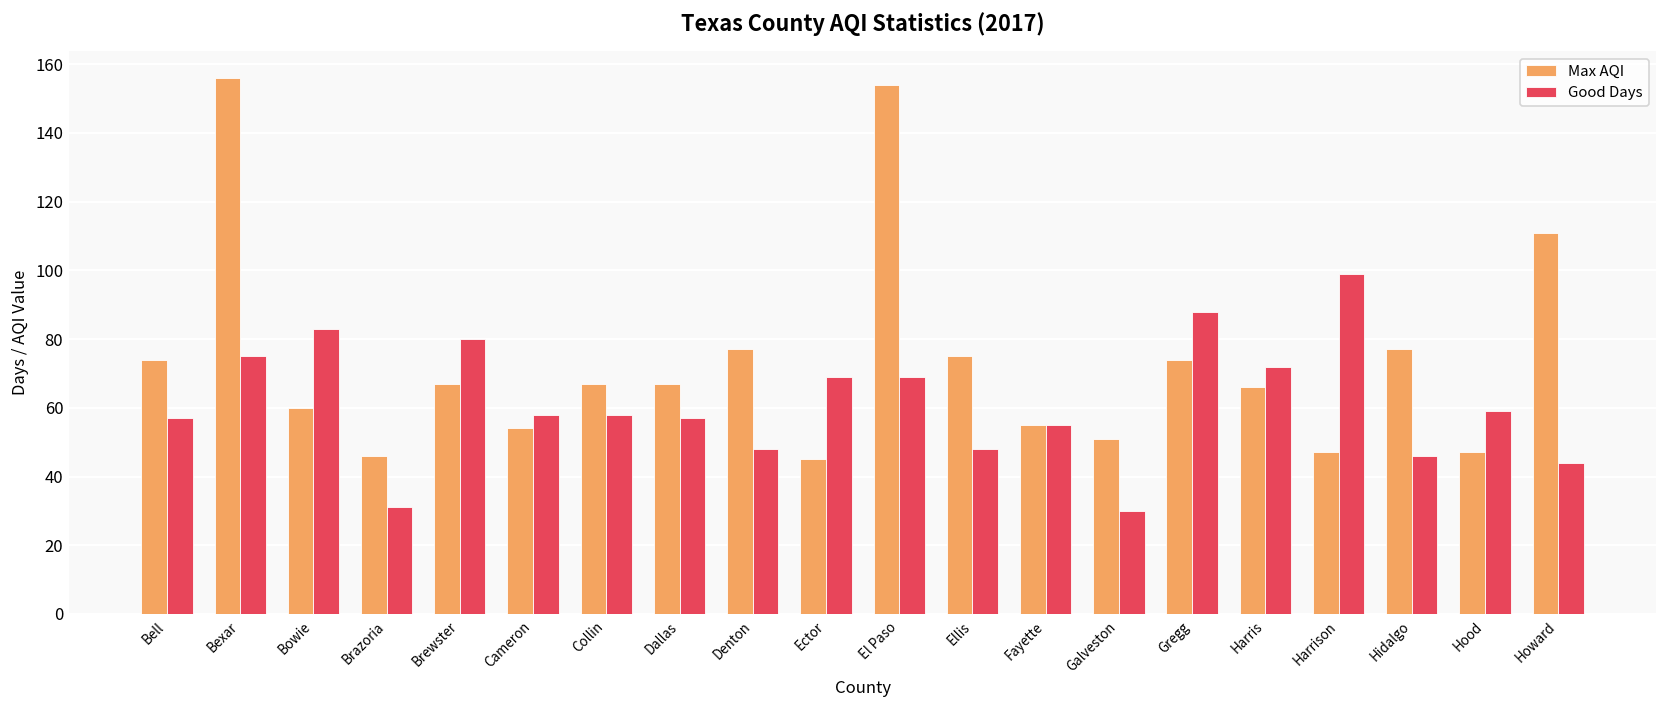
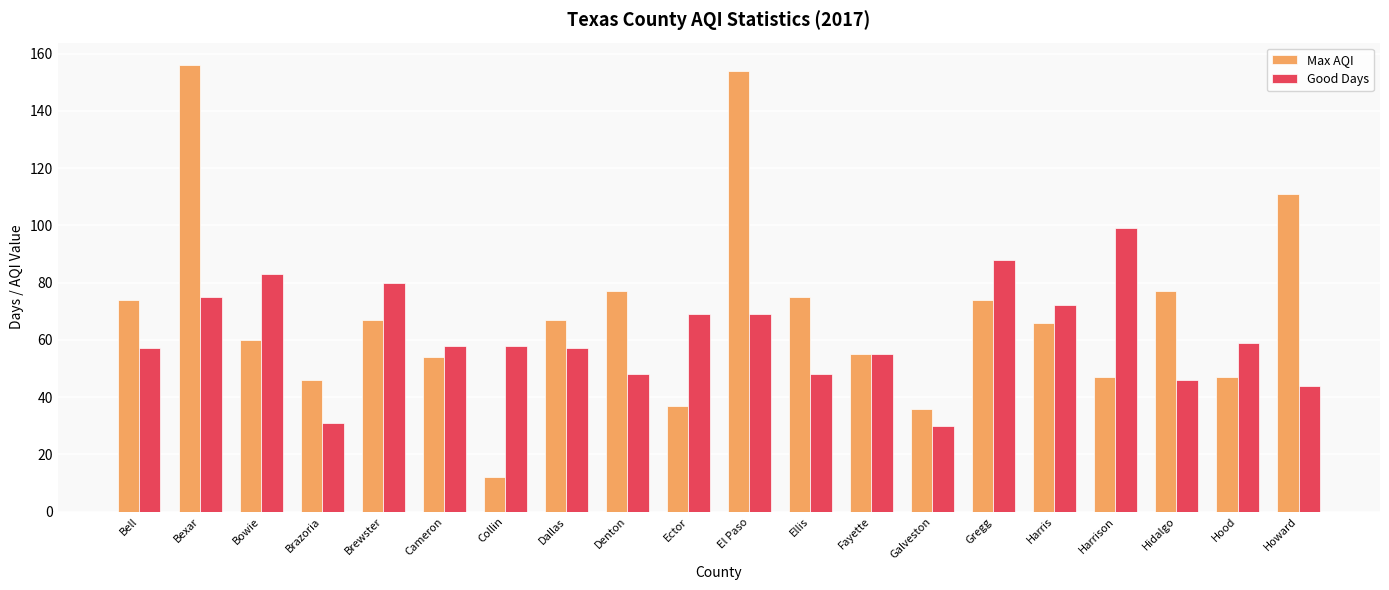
  {
    "Max AQI": {
      "Bell": 74,
      "Bexar": 156,
      "Bowie": 60,
      "Brazoria": 46,
      "Brewster": 67,
      "Cameron": 54,
-     "Collin": 67,
+     "Collin": 12,
      "Dallas": 67,
      "Denton": 77,
-     "Ector": 45,
+     "Ector": 37,
      "El Paso": 154,
      "Ellis": 75,
      "Fayette": 55,
-     "Galveston": 51,
+     "Galveston": 36,
      "Gregg": 74,
      "Harris": 66,
      "Harrison": 47,
      "Hidalgo": 77,
      "Hood": 47,
      "Howard": 111
    },
    "Good Days": {
      "Bell": 57,
      "Bexar": 75,
      "Bowie": 83,
      "Brazoria": 31,
      "Brewster": 80,
      "Cameron": 58,
      "Collin": 58,
      "Dallas": 57,
      "Denton": 48,
      "Ector": 69,
      "El Paso": 69,
      "Ellis": 48,
      "Fayette": 55,
      "Galveston": 30,
      "Gregg": 88,
      "Harris": 72,
      "Harrison": 99,
      "Hidalgo": 46,
      "Hood": 59,
      "Howard": 44
    }
  }
